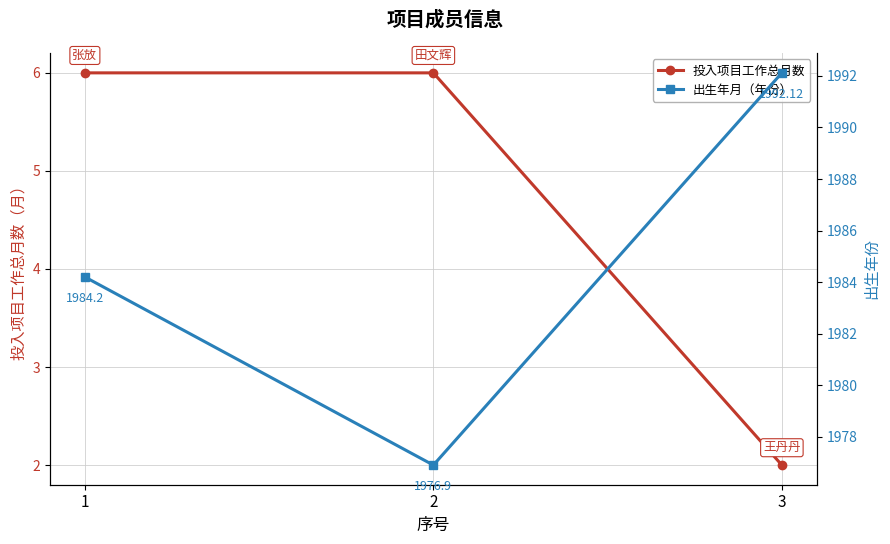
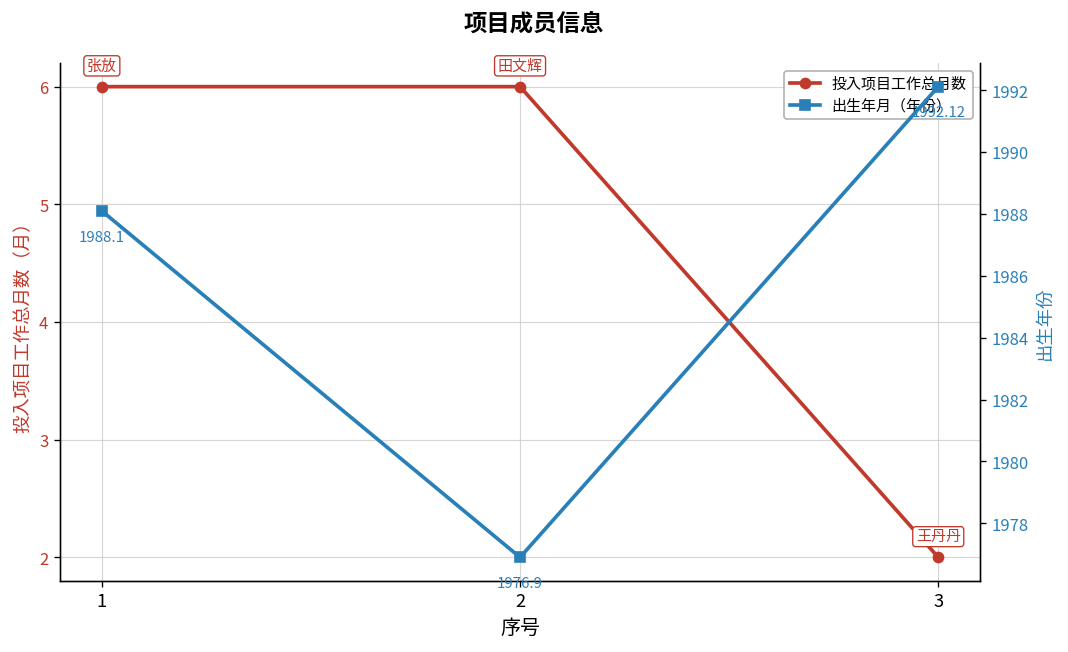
  {
    "出生年月（年份）": {
-     "1": 1984.2,
+     "1": 1988.1,
      "2": 1976.9
    }
  }
